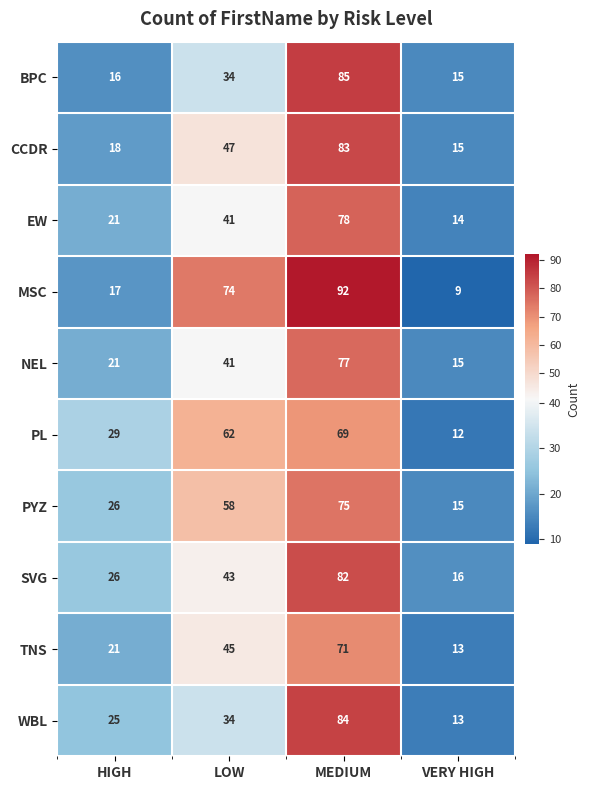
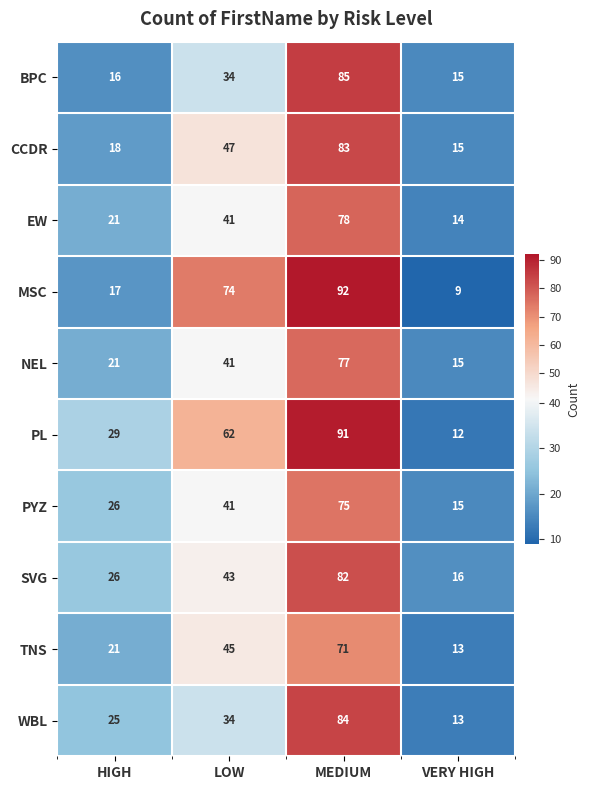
  {
    "BPC": {
      "HIGH": 16,
      "LOW": 34,
      "MEDIUM": 85,
      "VERY HIGH": 15
    },
    "CCDR": {
      "HIGH": 18,
      "LOW": 47,
      "MEDIUM": 83,
      "VERY HIGH": 15
    },
    "EW": {
      "HIGH": 21,
      "LOW": 41,
      "MEDIUM": 78,
      "VERY HIGH": 14
    },
    "MSC": {
      "HIGH": 17,
      "LOW": 74,
      "MEDIUM": 92,
      "VERY HIGH": 9
    },
    "NEL": {
      "HIGH": 21,
      "LOW": 41,
      "MEDIUM": 77,
      "VERY HIGH": 15
    },
    "PL": {
      "HIGH": 29,
      "LOW": 62,
-     "MEDIUM": 69,
+     "MEDIUM": 91,
      "VERY HIGH": 12
    },
    "PYZ": {
      "HIGH": 26,
-     "LOW": 58,
+     "LOW": 41,
      "MEDIUM": 75,
      "VERY HIGH": 15
    },
    "SVG": {
      "HIGH": 26,
      "LOW": 43,
      "MEDIUM": 82,
      "VERY HIGH": 16
    },
    "TNS": {
      "HIGH": 21,
      "LOW": 45,
      "MEDIUM": 71,
      "VERY HIGH": 13
    },
    "WBL": {
      "HIGH": 25,
      "LOW": 34,
      "MEDIUM": 84,
      "VERY HIGH": 13
    }
  }
